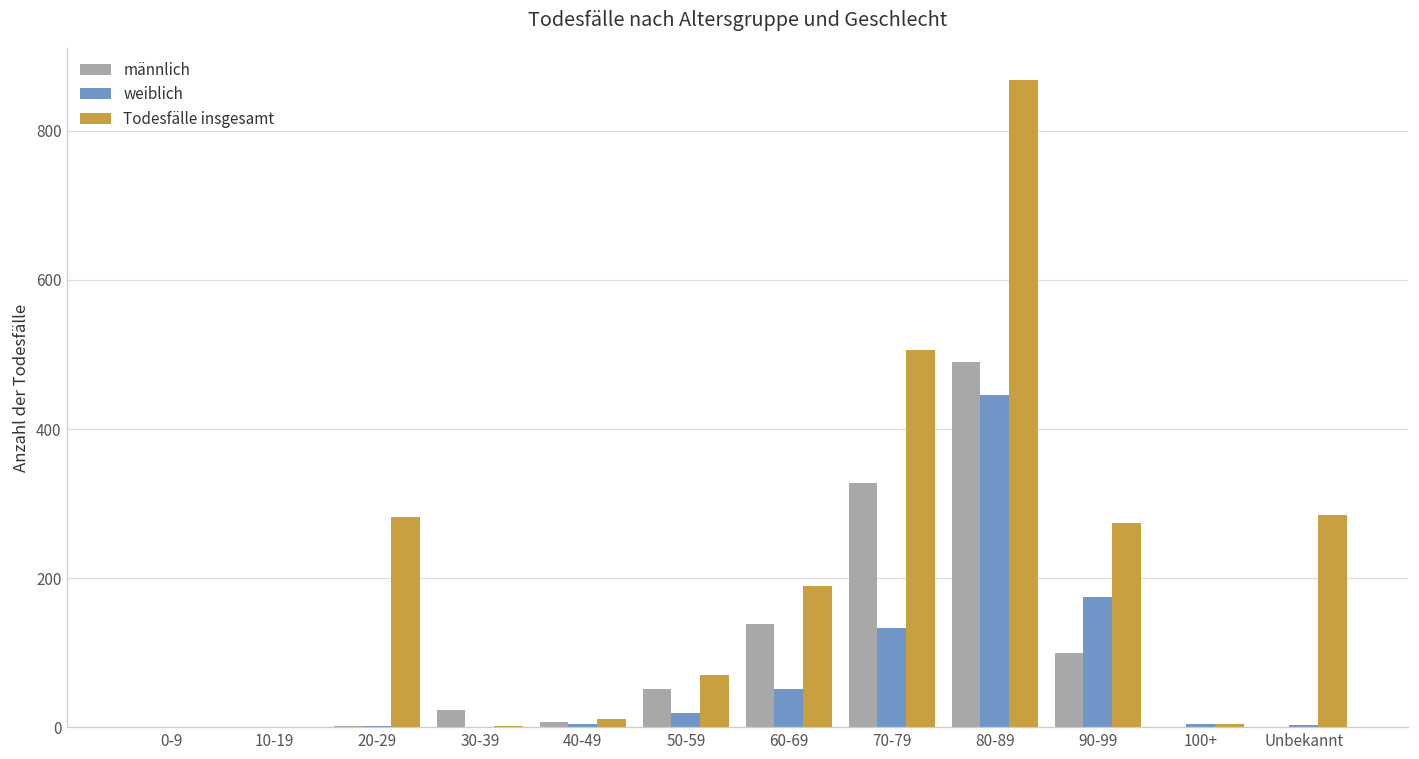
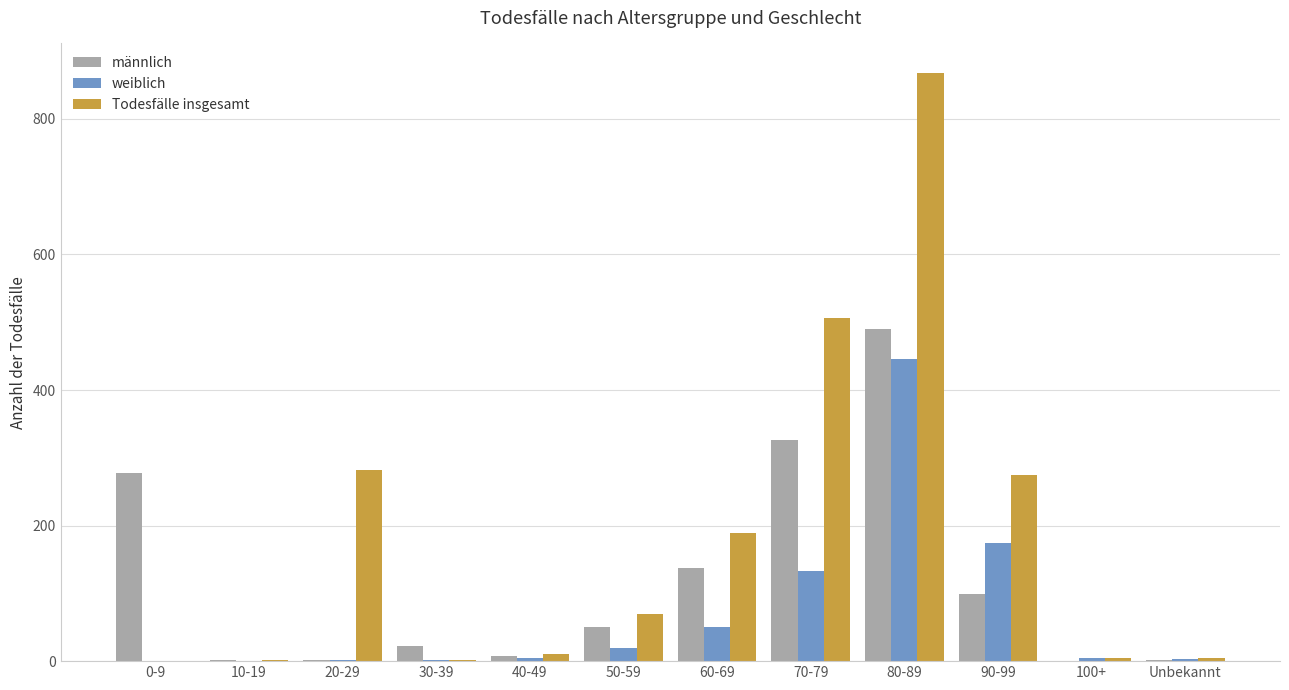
  {
    "männlich": {
-     "0-9": 0,
+     "0-9": 280,
      "30-39": 20,
      "40-49": 10,
      "50-59": 50,
      "60-69": 140,
      "70-79": 330,
      "80-89": 490,
      "90-99": 100,
      "100+": 0
    },
    "weiblich": {
      "0-9": 0,
      "10-19": 0,
      "40-49": 0,
      "50-59": 20,
      "60-69": 50,
      "70-79": 130,
      "80-89": 450,
      "90-99": 180,
      "100+": 0
    },
    "Todesfälle insgesamt": {
      "0-9": 0,
      "20-29": 280,
      "40-49": 10,
      "50-59": 70,
      "60-69": 190,
      "70-79": 510,
      "80-89": 870,
      "90-99": 270,
      "100+": 0,
-     "Unbekannt": 290
+     "Unbekannt": 0
    }
  }
